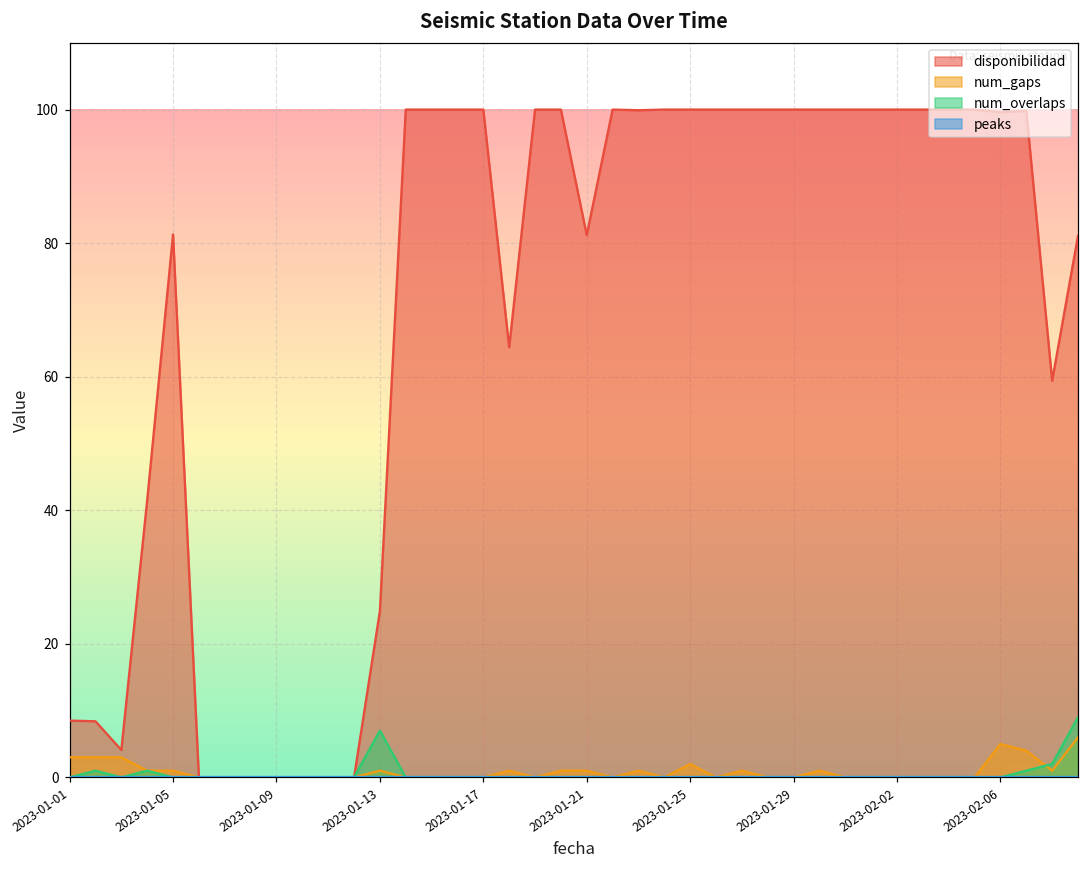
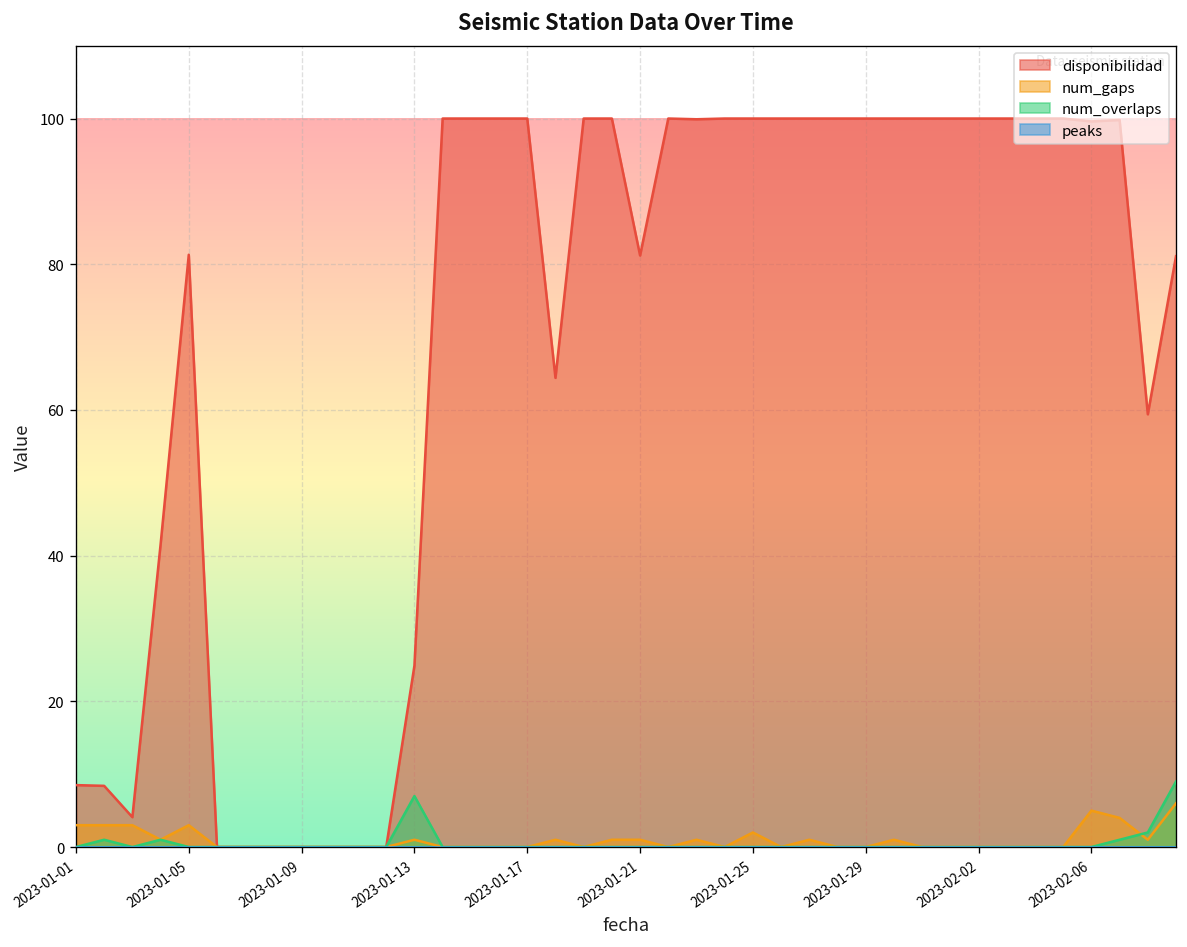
  {
    "disponibilidad": {
      "2023-01-01": 9,
      "2023-01-05": 81,
      "2023-01-13": 25,
      "2023-01-17": 100,
      "2023-01-21": 81,
      "2023-01-25": 100,
      "2023-01-29": 100,
      "2023-02-02": 100
    },
    "num_gaps": {
      "2023-01-01": 3,
-     "2023-01-05": 1,
+     "2023-01-05": 3,
      "2023-01-13": 1,
      "2023-01-21": 1,
      "2023-01-25": 2,
      "2023-02-06": 5
    },
    "num_overlaps": {
      "2023-01-13": 7
    },
    "peaks": {
      "2023-01-13": 0
    }
  }
